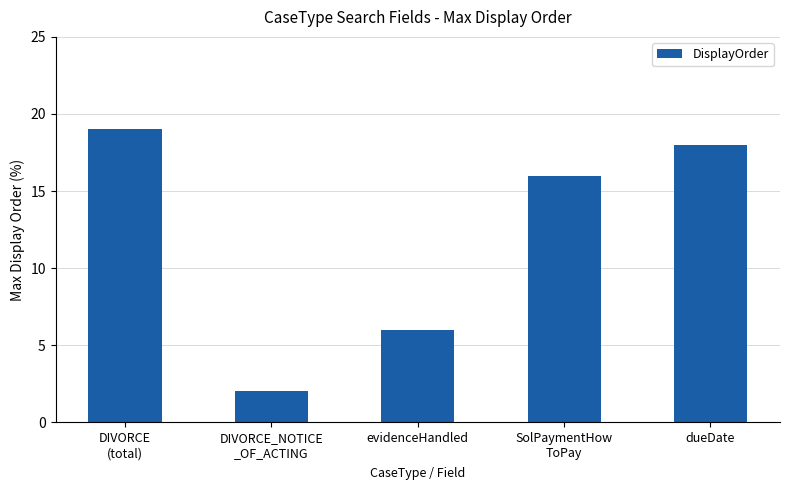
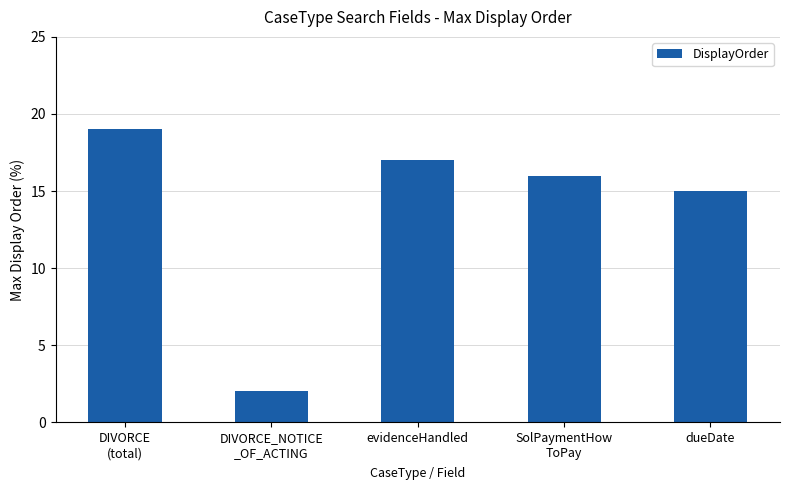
  {
    "DIVORCE (total)": 19,
    "DIVORCE_NOTICE _OF_ACTING": 2,
-   "evidenceHandled": 6,
+   "evidenceHandled": 17,
    "SolPaymentHow ToPay": 16,
-   "dueDate": 18
+   "dueDate": 15
  }
